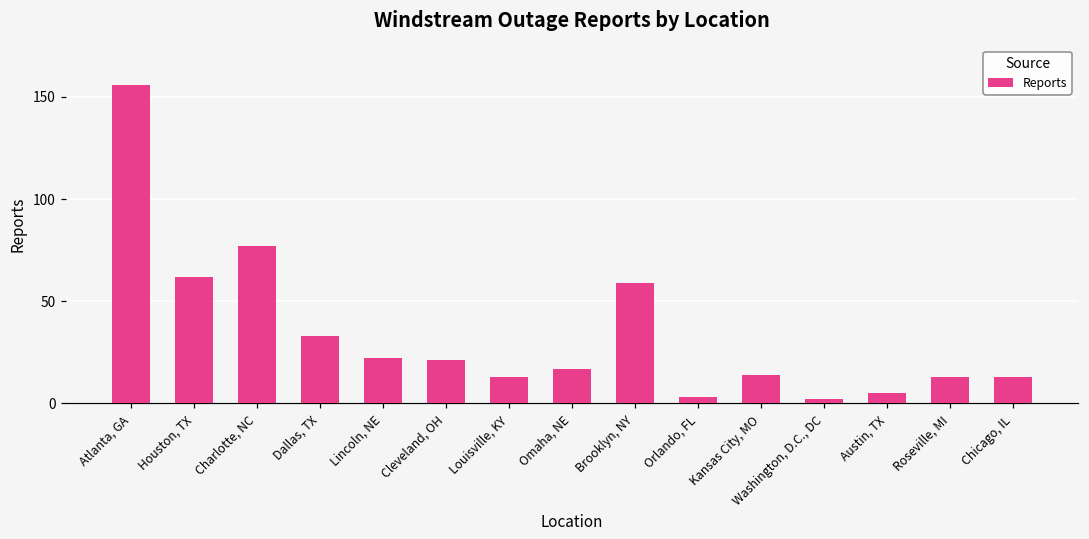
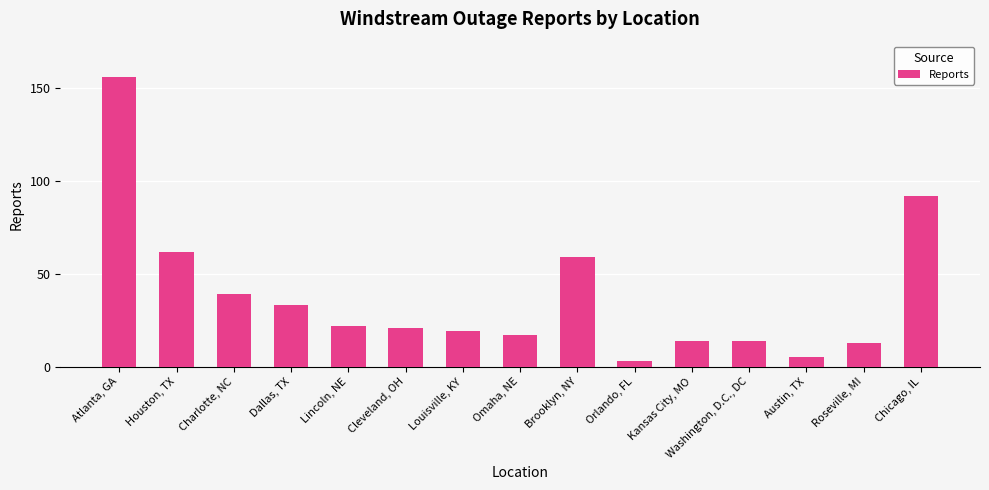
  {
    "Atlanta, GA": 156,
    "Houston, TX": 62,
-   "Charlotte, NC": 77,
+   "Charlotte, NC": 39,
    "Dallas, TX": 33,
    "Lincoln, NE": 22,
    "Cleveland, OH": 21,
-   "Louisville, KY": 13,
+   "Louisville, KY": 19,
    "Omaha, NE": 17,
    "Brooklyn, NY": 59,
    "Orlando, FL": 3,
    "Kansas City, MO": 14,
-   "Washington, D.C., DC": 2,
+   "Washington, D.C., DC": 14,
    "Austin, TX": 5,
    "Roseville, MI": 13,
-   "Chicago, IL": 13
+   "Chicago, IL": 92
  }
